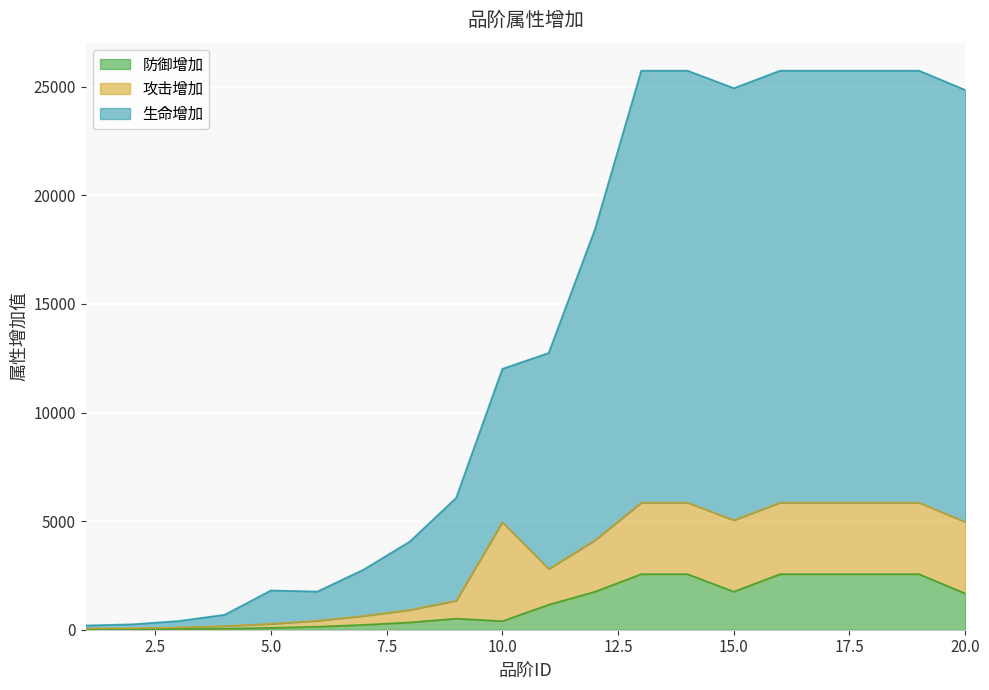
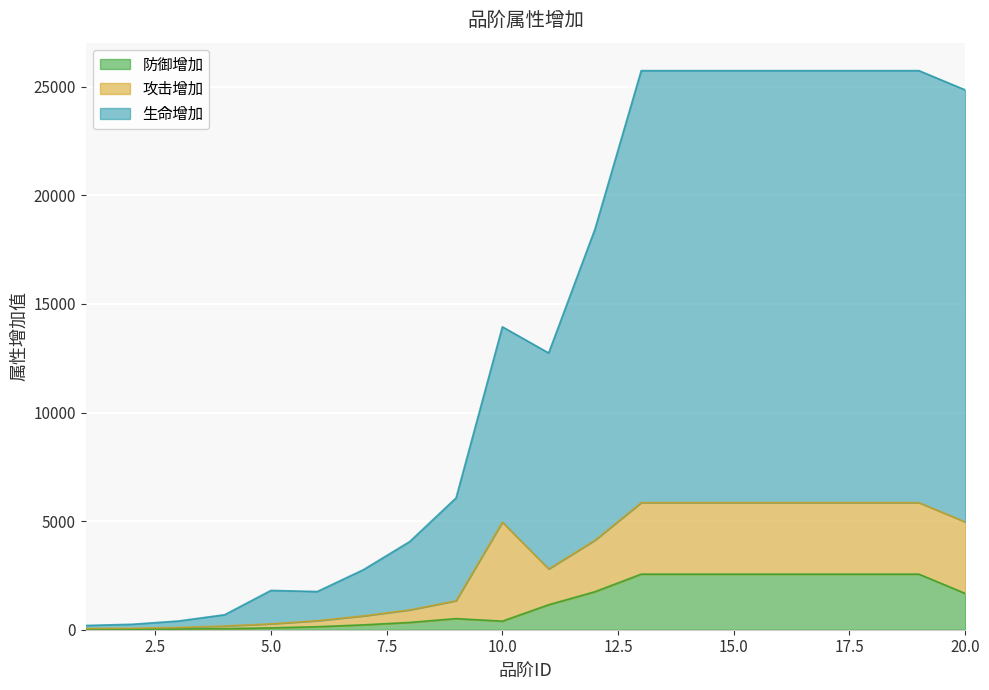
  {
    "防御增加": {
      "5.0": 100,
      "10.0": 400,
-     "15.0": 1800,
+     "15.0": 2600,
      "20.0": 1700
    },
    "攻击增加": {
      "5.0": 200,
      "10.0": 4600,
      "15.0": 3300,
      "20.0": 3300
    },
    "生命增加": {
      "5.0": 1500,
-     "10.0": 7100,
+     "10.0": 9000,
      "15.0": 19900,
      "20.0": 19900
    }
  }
